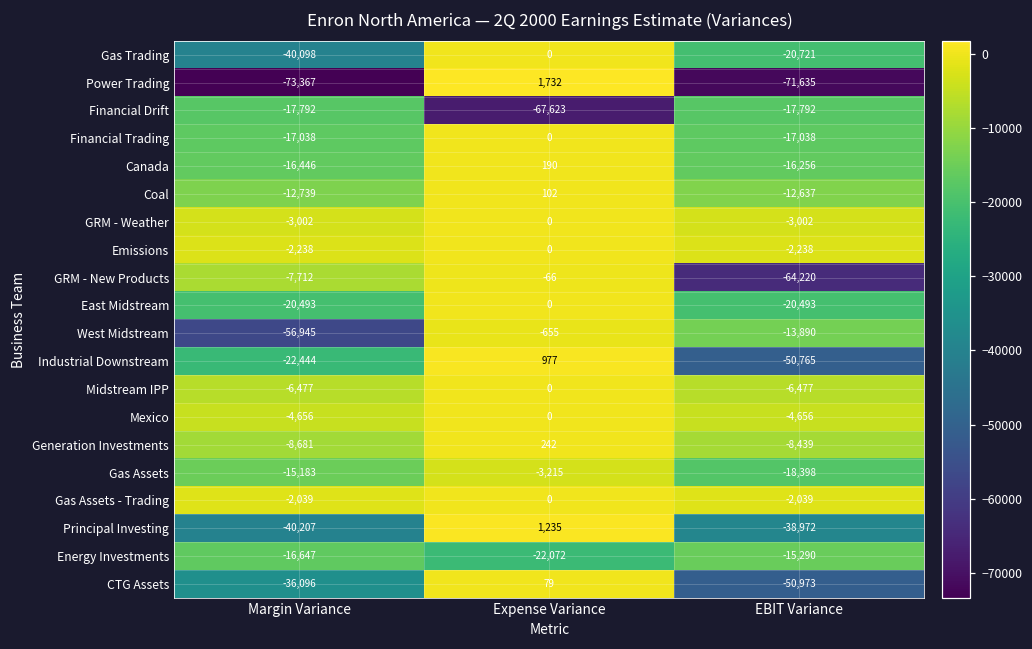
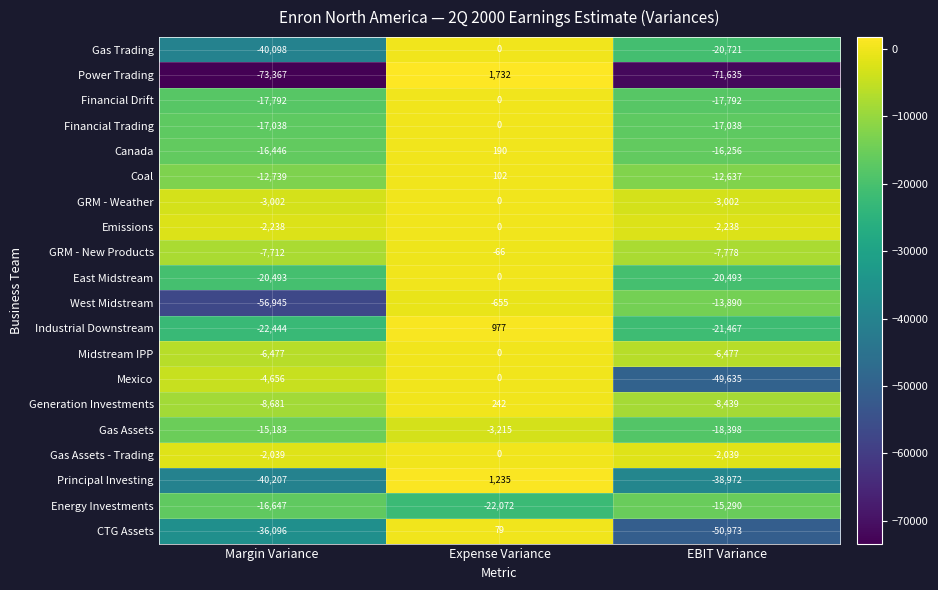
  {
    "Gas Trading": {
      "Margin Variance": "-40,098",
      "Expense Variance": "0",
      "EBIT Variance": "-20,721"
    },
    "Power Trading": {
      "Margin Variance": "-73,367",
      "Expense Variance": "1,732",
      "EBIT Variance": "-71,635"
    },
    "Financial Drift": {
      "Margin Variance": "-17,792",
-     "Expense Variance": "-67,623",
+     "Expense Variance": "0",
      "EBIT Variance": "-17,792"
    },
    "Financial Trading": {
      "Margin Variance": "-17,038",
      "Expense Variance": "0",
      "EBIT Variance": "-17,038"
    },
    "Canada": {
      "Margin Variance": "-16,446",
      "Expense Variance": "190",
      "EBIT Variance": "-16,256"
    },
    "Coal": {
      "Margin Variance": "-12,739",
      "Expense Variance": "102",
      "EBIT Variance": "-12,637"
    },
    "GRM - Weather": {
      "Margin Variance": "-3,002",
      "Expense Variance": "0",
      "EBIT Variance": "-3,002"
    },
    "Emissions": {
      "Margin Variance": "-2,238",
      "Expense Variance": "0",
      "EBIT Variance": "-2,238"
    },
    "GRM - New Products": {
      "Margin Variance": "-7,712",
      "Expense Variance": "-66",
-     "EBIT Variance": "-64,220"
+     "EBIT Variance": "-7,778"
    },
    "East Midstream": {
      "Margin Variance": "-20,493",
      "Expense Variance": "0",
      "EBIT Variance": "-20,493"
    },
    "West Midstream": {
      "Margin Variance": "-56,945",
      "Expense Variance": "-655",
      "EBIT Variance": "-13,890"
    },
    "Industrial Downstream": {
      "Margin Variance": "-22,444",
      "Expense Variance": "977",
-     "EBIT Variance": "-50,765"
+     "EBIT Variance": "-21,467"
    },
    "Midstream IPP": {
      "Margin Variance": "-6,477",
      "Expense Variance": "0",
      "EBIT Variance": "-6,477"
    },
    "Mexico": {
      "Margin Variance": "-4,656",
      "Expense Variance": "0",
-     "EBIT Variance": "-4,656"
+     "EBIT Variance": "-49,635"
    },
    "Generation Investments": {
      "Margin Variance": "-8,681",
      "Expense Variance": "242",
      "EBIT Variance": "-8,439"
    },
    "Gas Assets": {
      "Margin Variance": "-15,183",
      "Expense Variance": "-3,215",
      "EBIT Variance": "-18,398"
    },
    "Gas Assets - Trading": {
      "Margin Variance": "-2,039",
      "Expense Variance": "0",
      "EBIT Variance": "-2,039"
    },
    "Principal Investing": {
      "Margin Variance": "-40,207",
      "Expense Variance": "1,235",
      "EBIT Variance": "-38,972"
    },
    "Energy Investments": {
      "Margin Variance": "-16,647",
      "Expense Variance": "-22,072",
      "EBIT Variance": "-15,290"
    },
    "CTG Assets": {
      "Margin Variance": "-36,096",
      "Expense Variance": "79",
      "EBIT Variance": "-50,973"
    }
  }
